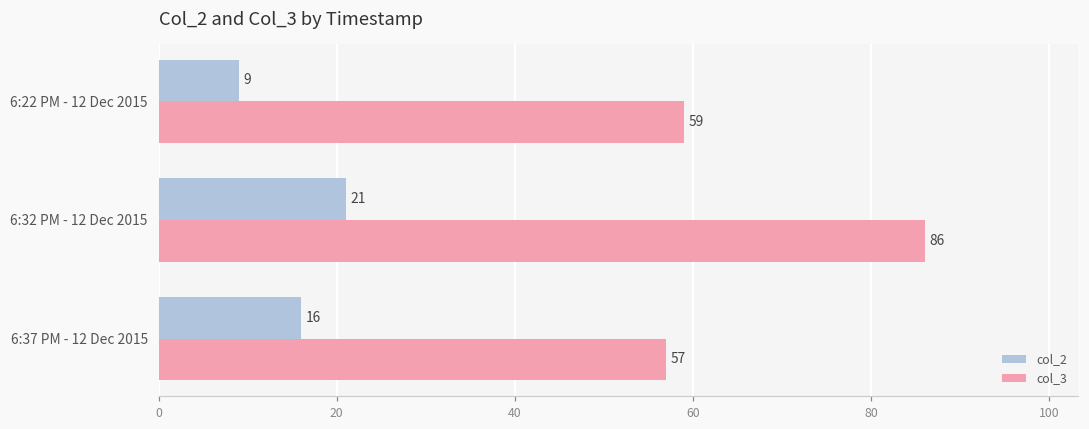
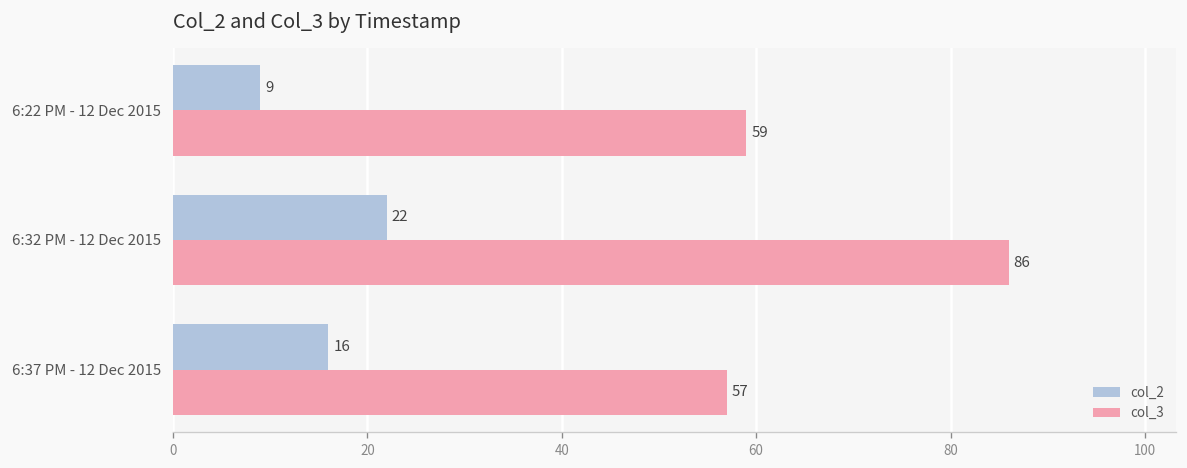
  {
    "col_2": {
      "6:22 PM - 12 Dec 2015": 9,
-     "6:32 PM - 12 Dec 2015": 21,
+     "6:32 PM - 12 Dec 2015": 22,
      "6:37 PM - 12 Dec 2015": 16
    },
    "col_3": {
      "6:22 PM - 12 Dec 2015": 59,
      "6:32 PM - 12 Dec 2015": 86,
      "6:37 PM - 12 Dec 2015": 57
    }
  }
